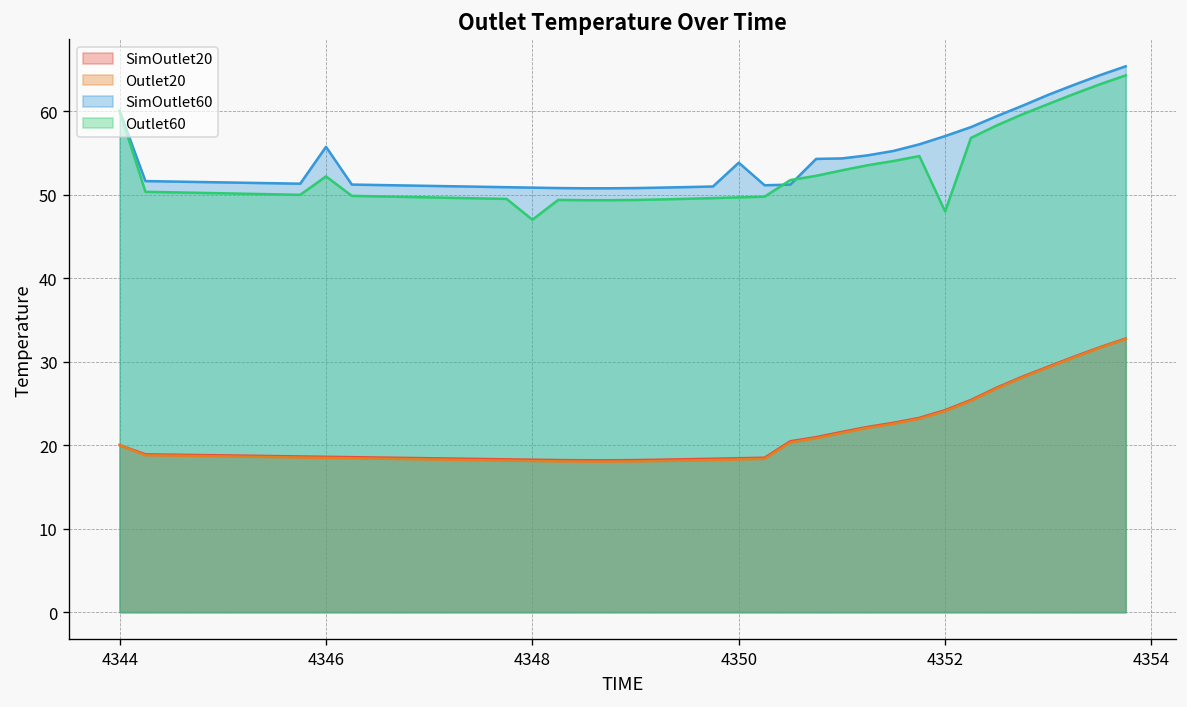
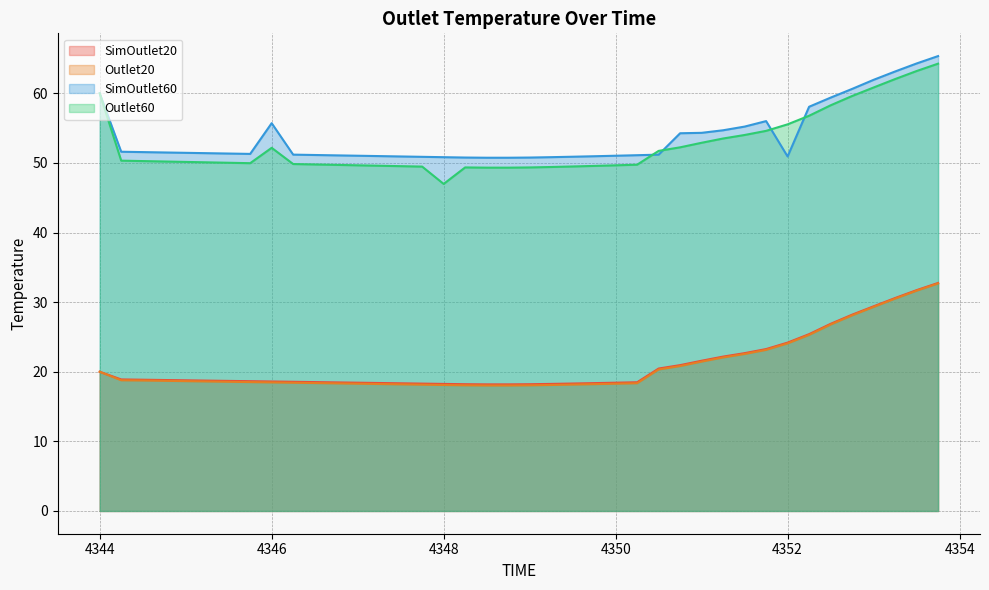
  {
    "SimOutlet60": {
      "4346": 56,
      "4348": 51,
-     "4350": 54,
-     "4352": 57
+     "4350": 51,
+     "4352": 51
    },
    "Outlet60": {
      "4346": 52,
      "4348": 47,
      "4350": 50,
-     "4352": 48
+     "4352": 56
    }
  }
